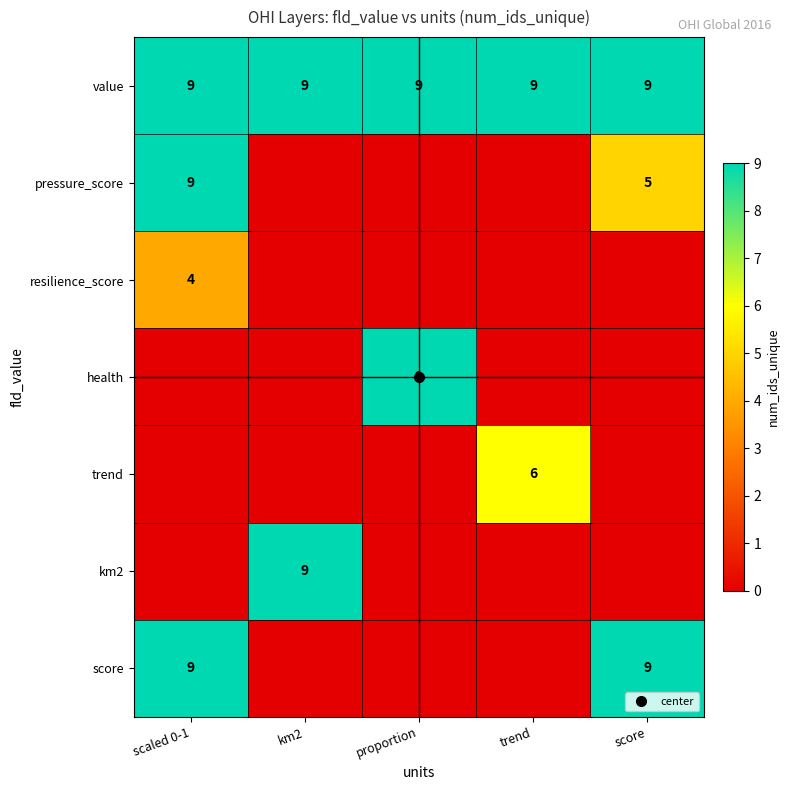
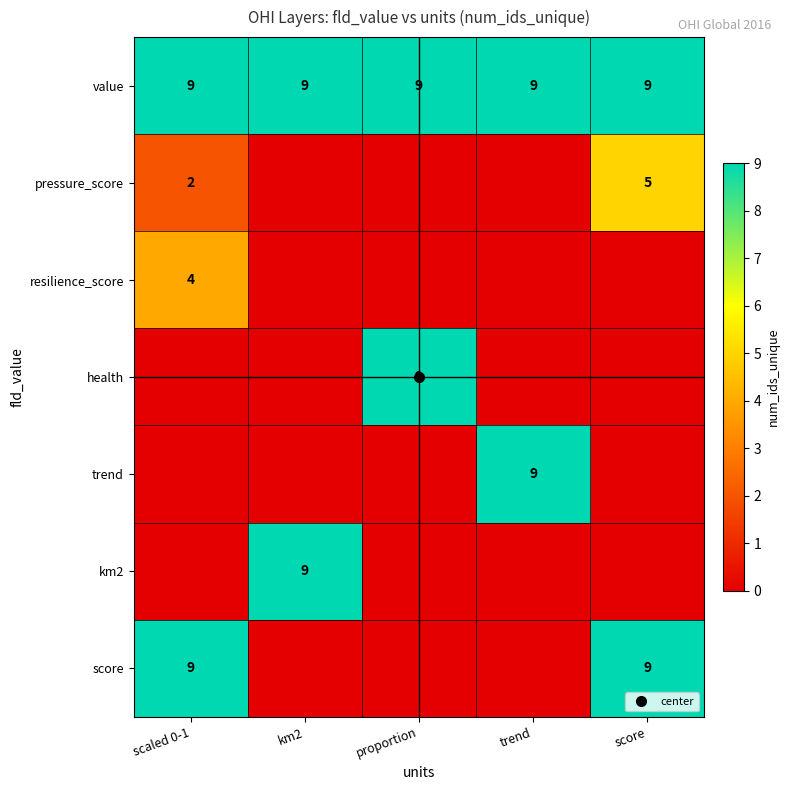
  {
    "value": {
      "scaled 0-1": 9,
      "km2": 9,
      "proportion": 9,
      "trend": 9,
      "score": 9
    },
    "pressure_score": {
-     "scaled 0-1": 9,
+     "scaled 0-1": 2,
      "score": 5
    },
    "resilience_score": {
      "scaled 0-1": 4
    },
    "trend": {
-     "trend": 6
+     "trend": 9
    },
    "km2": {
      "km2": 9
    },
    "score": {
      "scaled 0-1": 9,
      "score": 9
    }
  }
